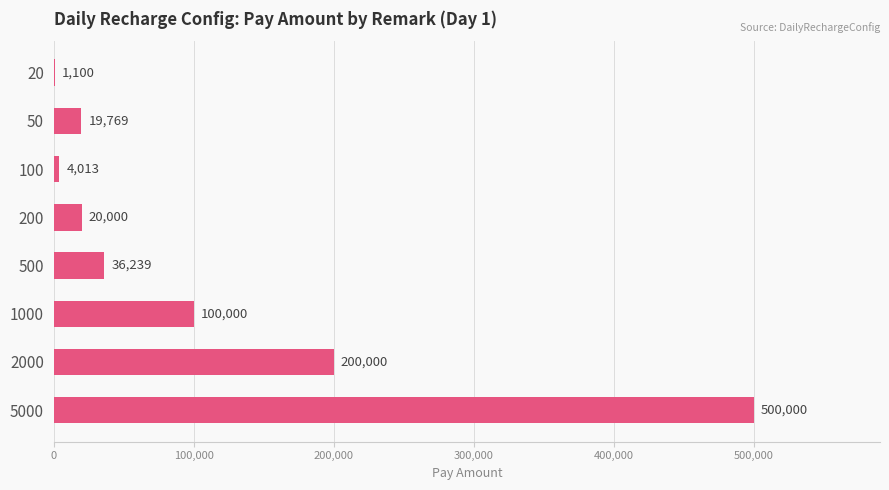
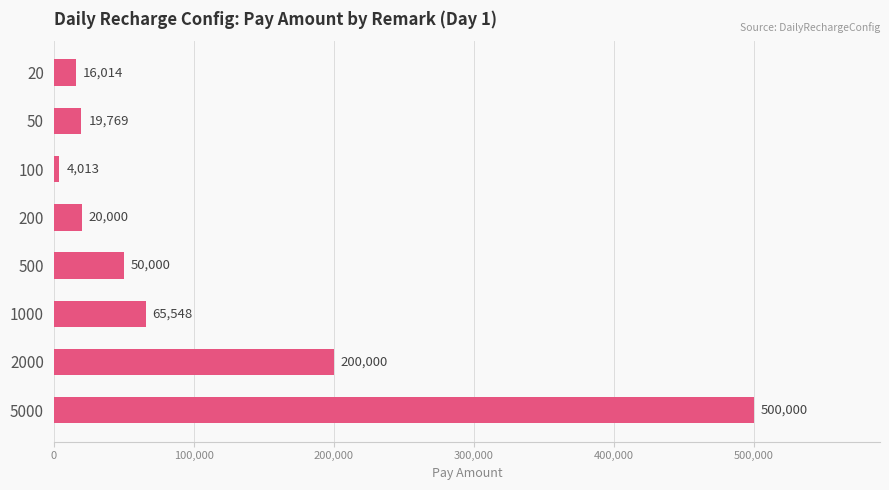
  {
-   "20": "1,100",
+   "20": "16,014",
    "50": "19,769",
    "100": "4,013",
    "200": "20,000",
-   "500": "36,239",
-   "1000": "100,000",
+   "500": "50,000",
+   "1000": "65,548",
    "2000": "200,000",
    "5000": "500,000"
  }
